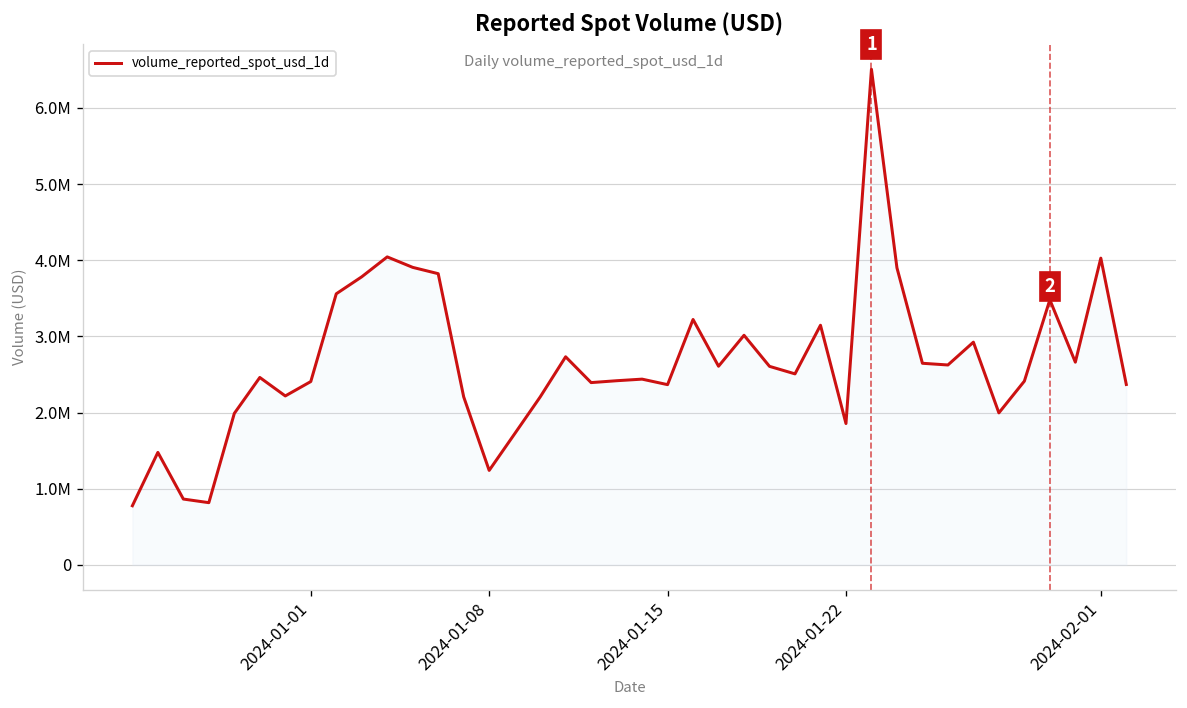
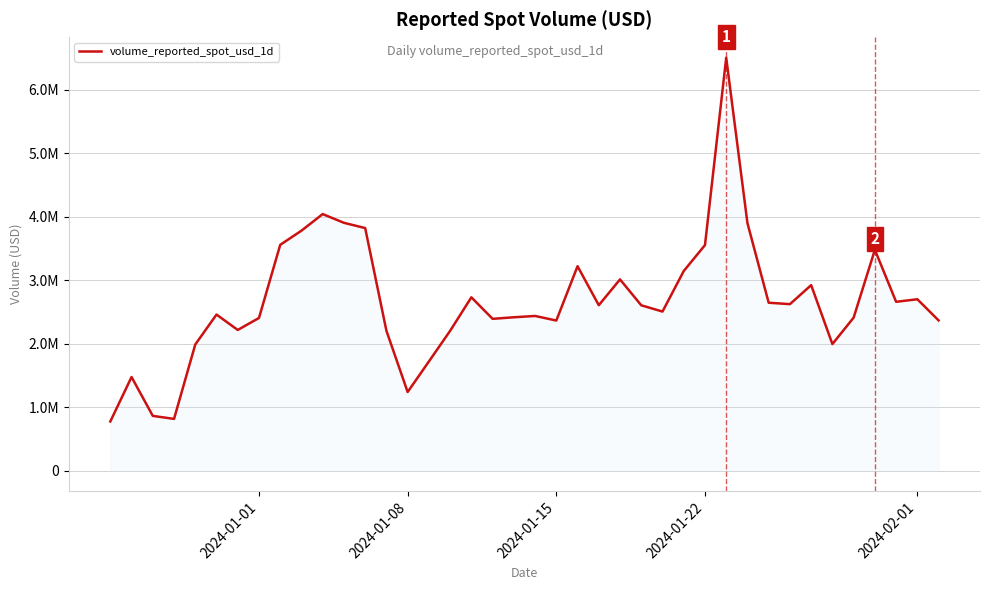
  {
    "2024-01-01": 2400000,
    "2024-01-08": 1200000,
    "2024-01-15": 2400000,
-   "2024-01-22": 1900000,
-   "2024-02-01": 4000000
+   "2024-01-22": 3600000,
+   "2024-02-01": 2700000
  }
